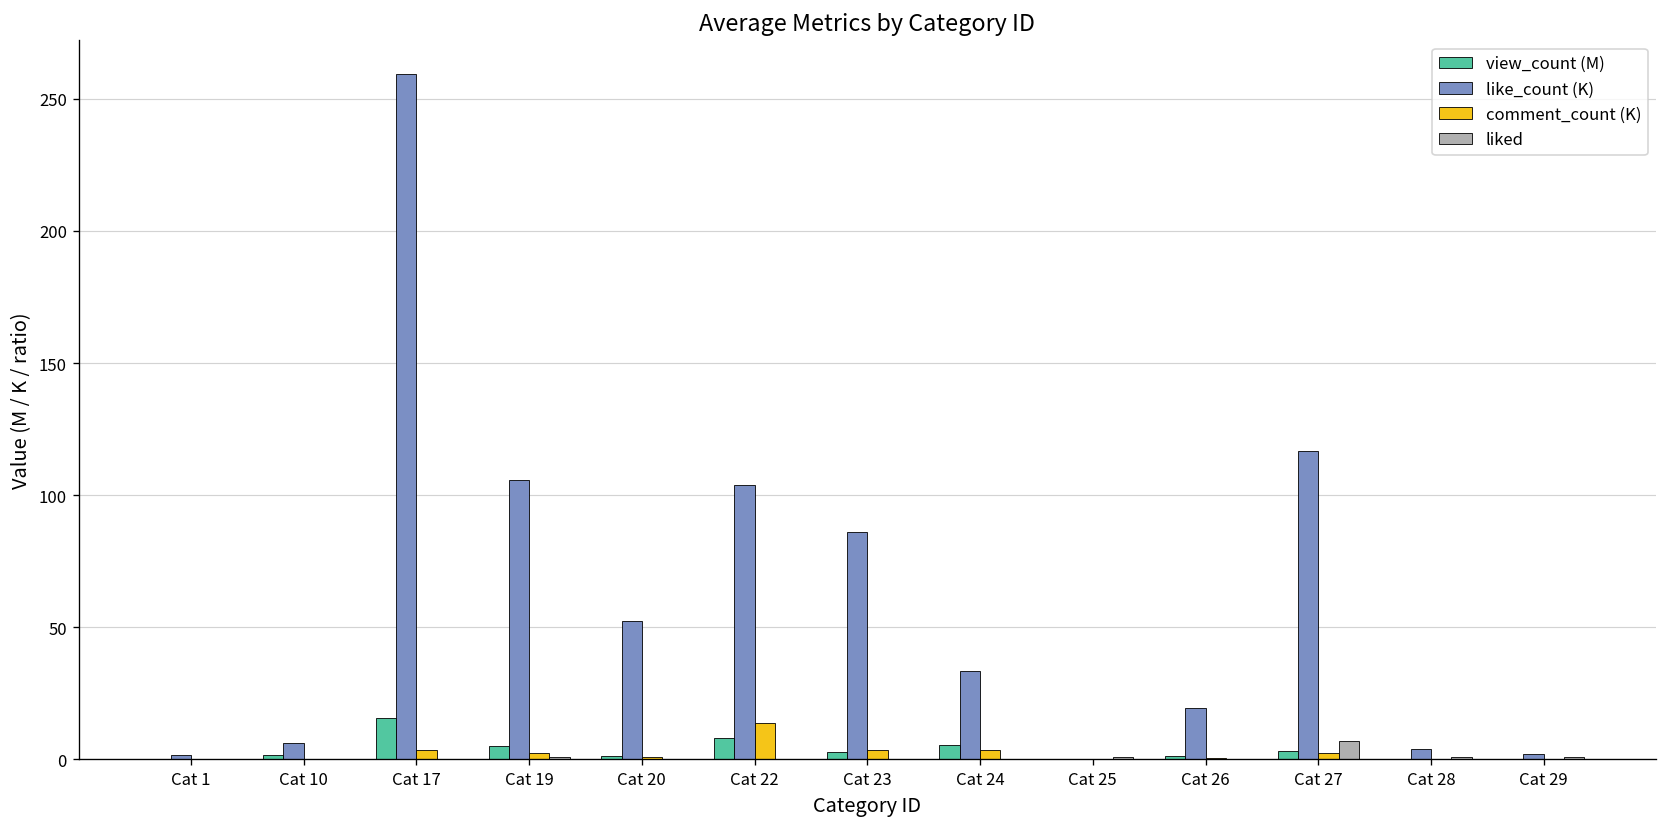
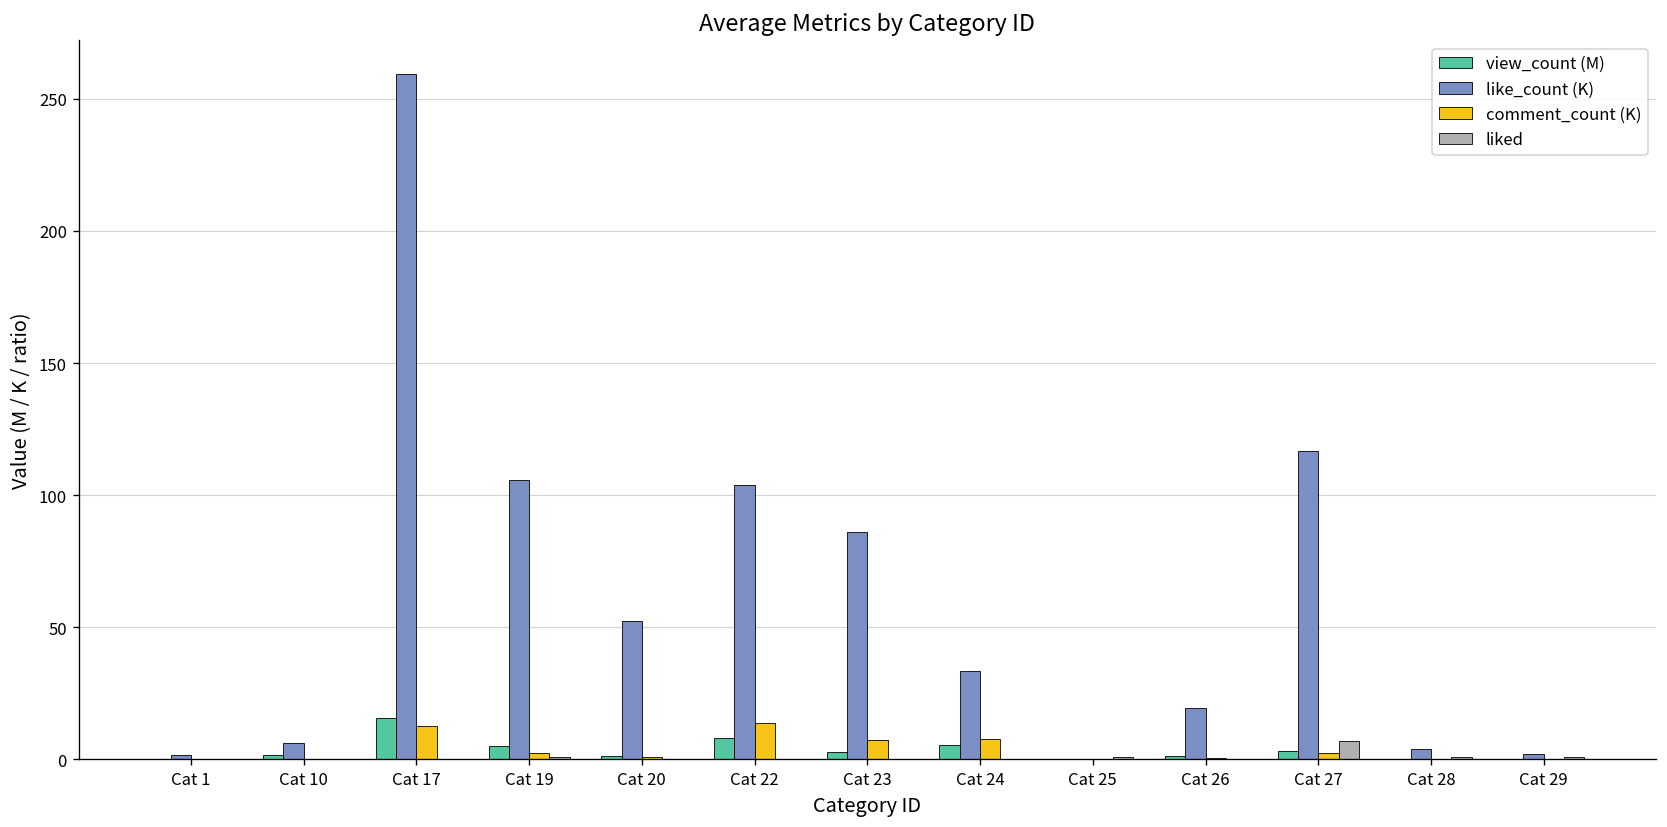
  {
    "view_count (M)": {
      "Cat 10": 2,
      "Cat 17": 16,
      "Cat 19": 5,
      "Cat 20": 1,
      "Cat 22": 8,
      "Cat 23": 3,
      "Cat 24": 6,
      "Cat 26": 1,
      "Cat 27": 3
    },
    "like_count (K)": {
      "Cat 1": 2,
      "Cat 10": 6,
      "Cat 17": 259,
      "Cat 19": 106,
      "Cat 20": 52,
      "Cat 22": 104,
      "Cat 23": 86,
      "Cat 24": 33,
      "Cat 26": 19,
      "Cat 27": 117,
      "Cat 28": 4,
      "Cat 29": 2
    },
    "comment_count (K)": {
-     "Cat 17": 4,
+     "Cat 17": 13,
      "Cat 19": 2,
      "Cat 22": 14,
-     "Cat 23": 3,
-     "Cat 24": 4,
+     "Cat 23": 7,
+     "Cat 24": 8,
      "Cat 27": 3,
      "Cat 29": 0
    },
    "liked": {
      "Cat 1": 0,
      "Cat 10": 0,
      "Cat 17": 0,
      "Cat 20": 0,
      "Cat 22": 0,
      "Cat 23": 0,
      "Cat 24": 0,
      "Cat 26": 0,
      "Cat 27": 7
    }
  }
